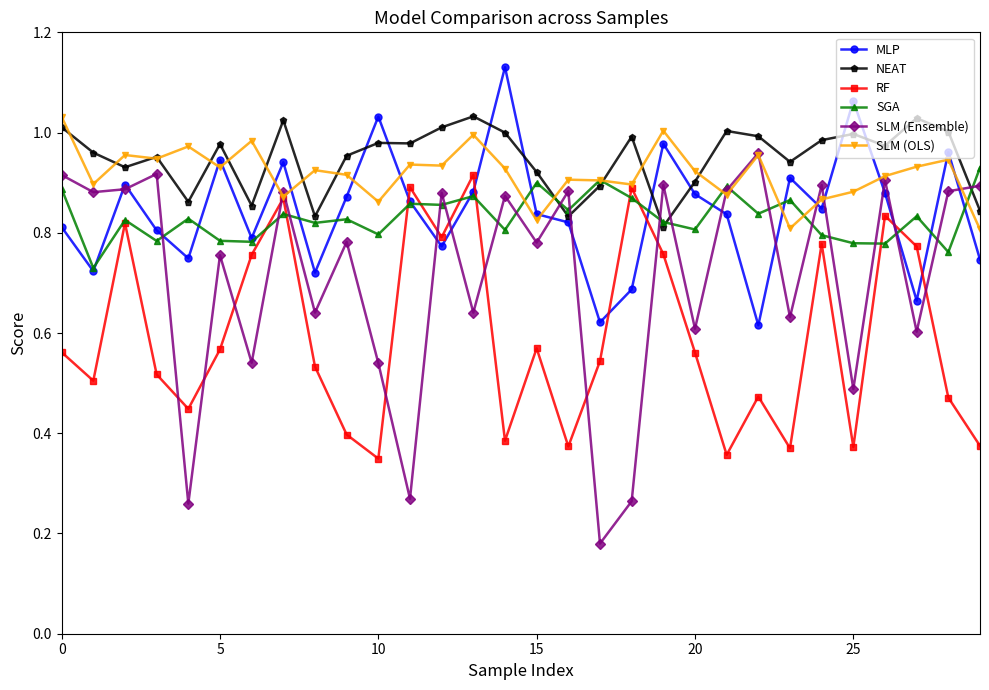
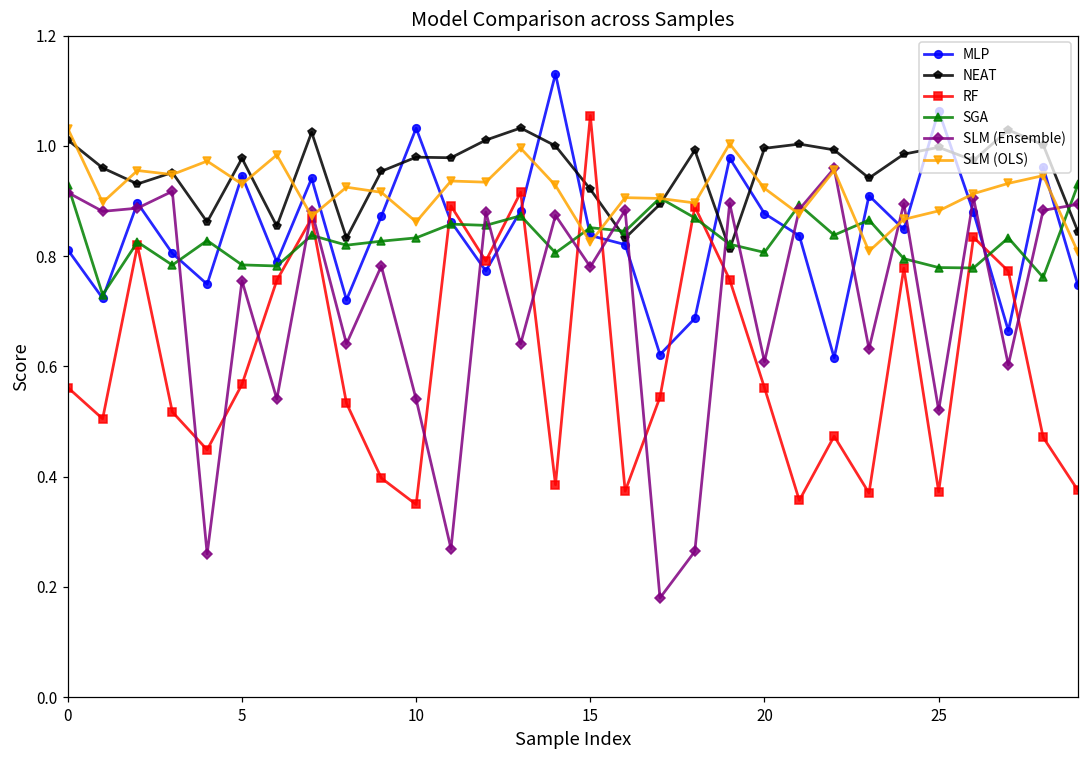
  {
    "MLP": {
      "0": 0.81,
      "5": 0.95,
      "10": 1.03,
      "15": 0.84,
      "20": 0.88
    },
    "NEAT": {
      "0": 1.01,
      "5": 0.98,
      "10": 0.98,
      "15": 0.92,
-     "20": 0.90
+     "20": 1.00
    },
    "RF": {
      "0": 0.56,
      "5": 0.57,
      "10": 0.35,
-     "15": 0.57,
+     "15": 1.05,
      "20": 0.56,
      "25": 0.37
    },
    "SGA": {
-     "0": 0.89,
+     "0": 0.93,
      "5": 0.78,
-     "10": 0.80,
-     "15": 0.90,
+     "10": 0.83,
+     "15": 0.85,
      "20": 0.81,
      "25": 0.78
    },
    "SLM (Ensemble)": {
      "0": 0.92,
      "5": 0.76,
      "10": 0.54,
      "15": 0.78,
      "20": 0.61,
-     "25": 0.49
+     "25": 0.52
    },
    "SLM (OLS)": {
      "0": 1.03,
      "5": 0.93,
      "10": 0.86,
      "15": 0.82,
      "20": 0.92,
      "25": 0.88
    }
  }
